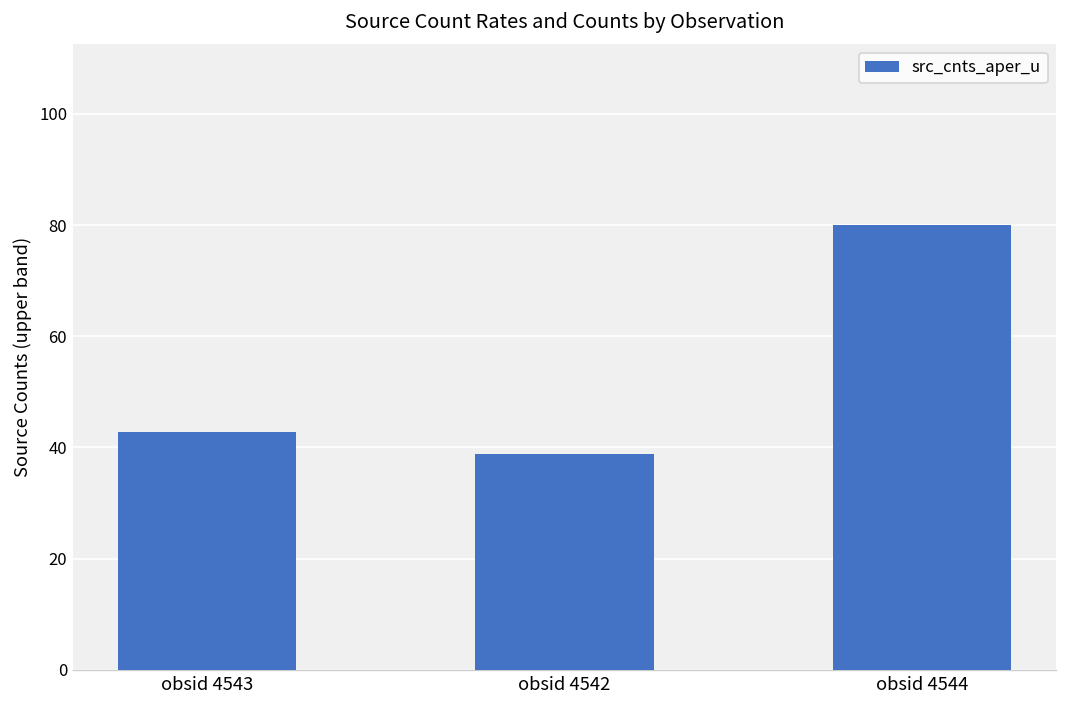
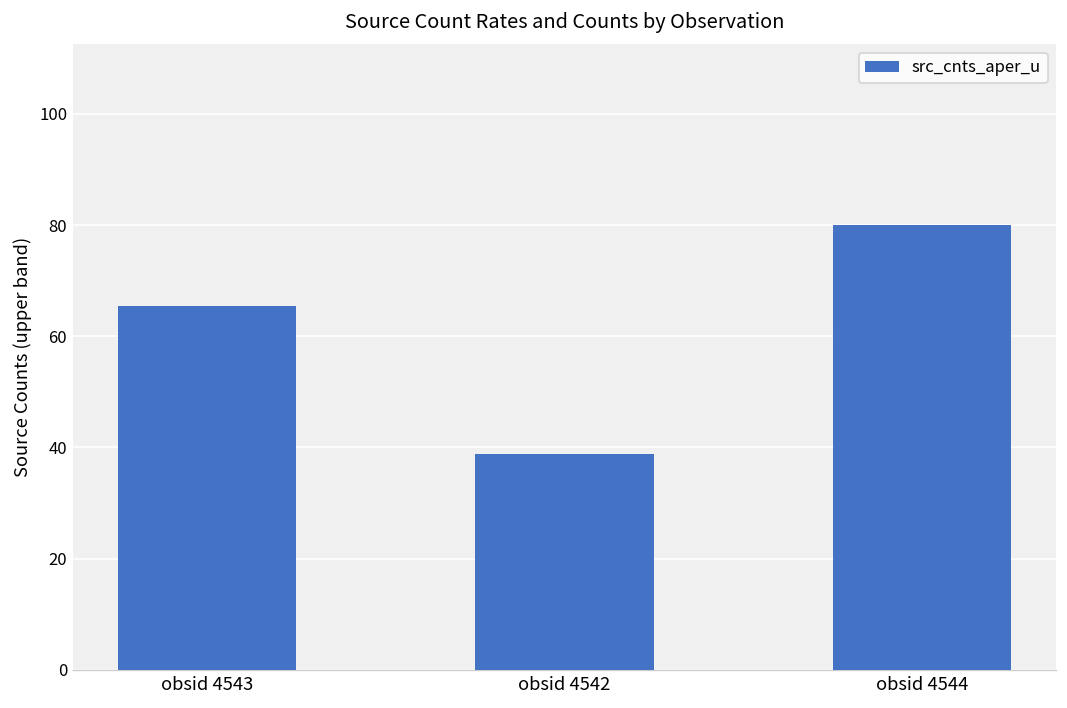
  {
-   "obsid 4543": 43,
+   "obsid 4543": 65,
    "obsid 4542": 39,
    "obsid 4544": 80
  }
